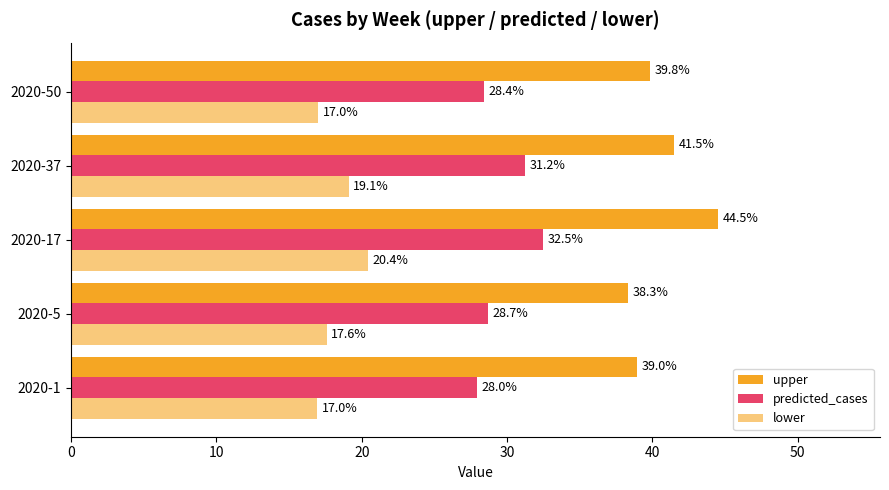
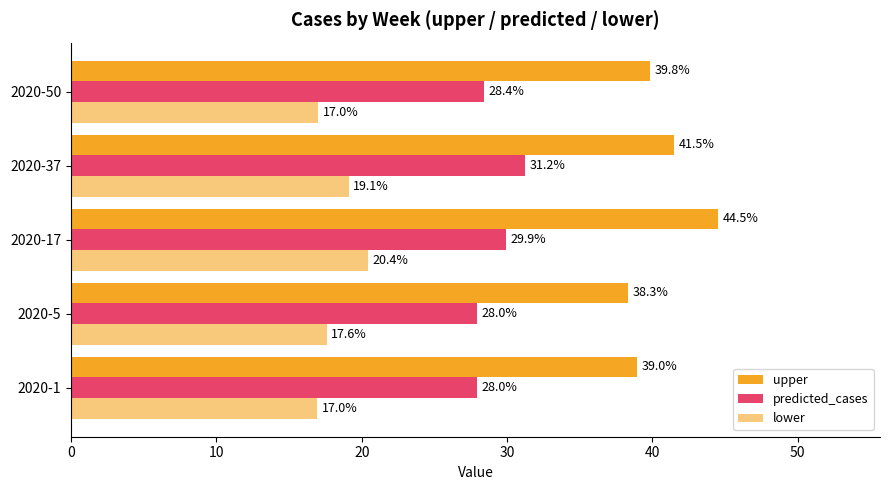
  {
    "predicted_cases": {
      "2020-50": "28.4%",
      "2020-37": "31.2%",
-     "2020-17": "32.5%",
-     "2020-5": "28.7%",
+     "2020-17": "29.9%",
+     "2020-5": "28.0%",
      "2020-1": "28.0%"
    }
  }
